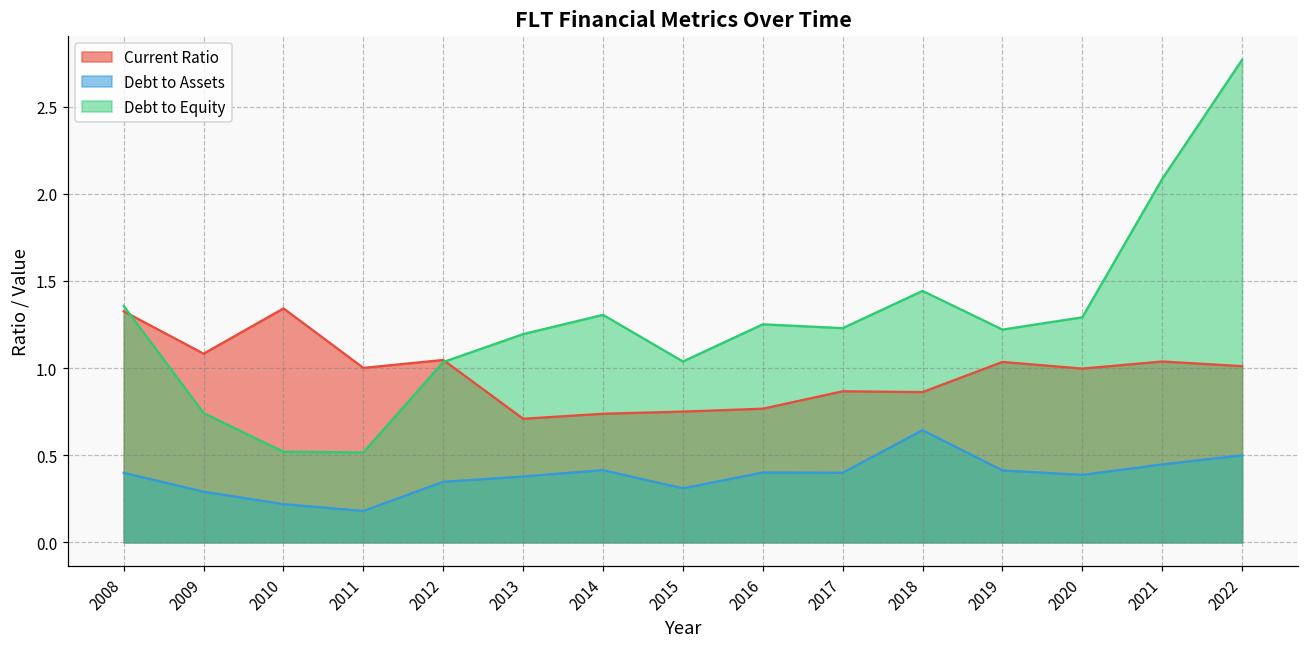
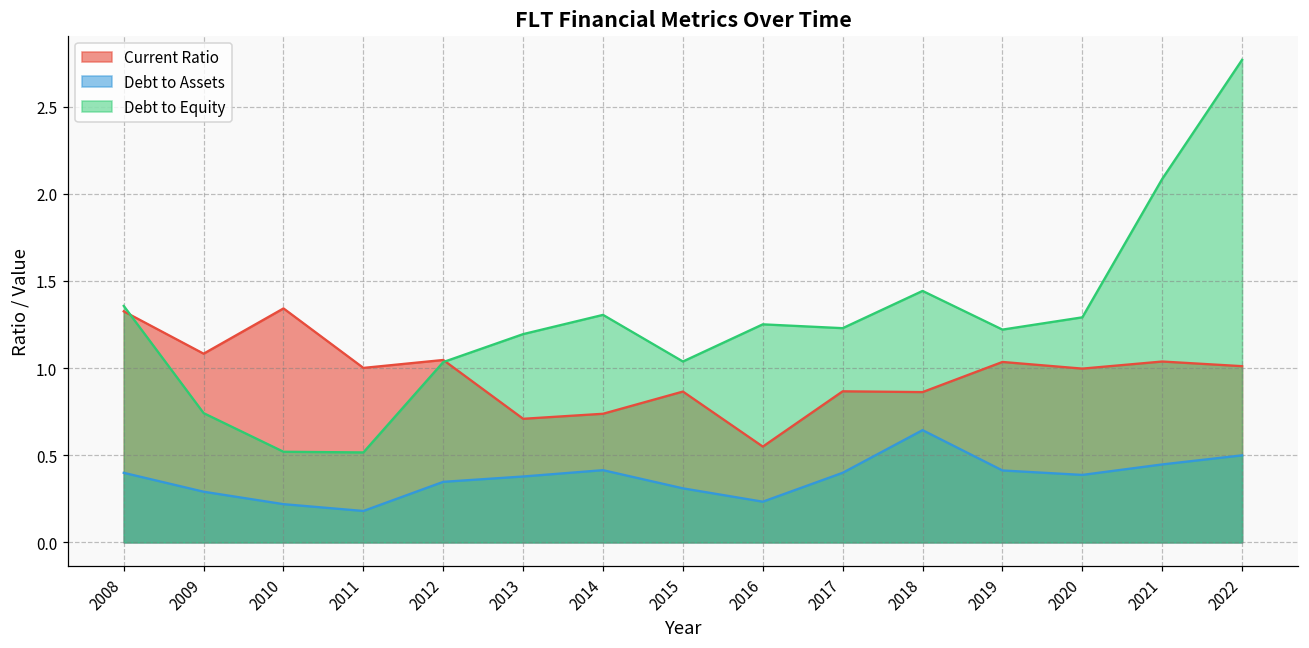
  {
    "Current Ratio": {
      "2008": 1.33,
      "2009": 1.08,
      "2010": 1.34,
      "2011": 1.00,
      "2013": 0.71,
      "2014": 0.74,
-     "2015": 0.75,
-     "2016": 0.77,
+     "2015": 0.87,
+     "2016": 0.55,
      "2017": 0.87,
      "2018": 0.86,
      "2019": 1.04,
      "2020": 1.00,
      "2021": 1.04,
      "2022": 1.01
    },
    "Debt to Assets": {
      "2008": 0.40,
      "2009": 0.29,
      "2010": 0.22,
      "2011": 0.18,
      "2012": 0.35,
      "2013": 0.38,
      "2014": 0.41,
      "2015": 0.31,
-     "2016": 0.40,
+     "2016": 0.23,
      "2017": 0.40,
      "2018": 0.64,
      "2019": 0.41,
      "2020": 0.39,
      "2021": 0.45,
      "2022": 0.50
    },
    "Debt to Equity": {
      "2008": 1.36,
      "2009": 0.74,
      "2010": 0.52,
      "2011": 0.52,
      "2013": 1.19,
      "2014": 1.31,
      "2015": 1.04,
      "2016": 1.25,
      "2017": 1.23,
      "2018": 1.44,
      "2019": 1.22,
      "2020": 1.29,
      "2021": 2.09,
      "2022": 2.77
    }
  }
